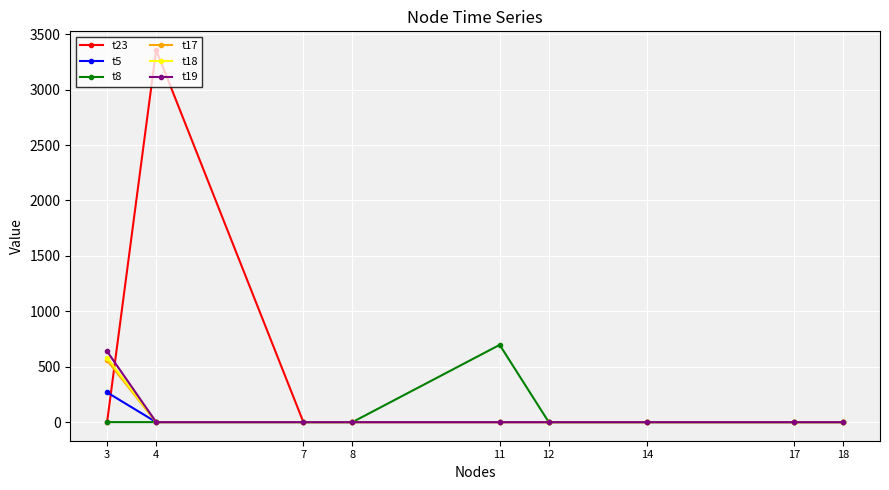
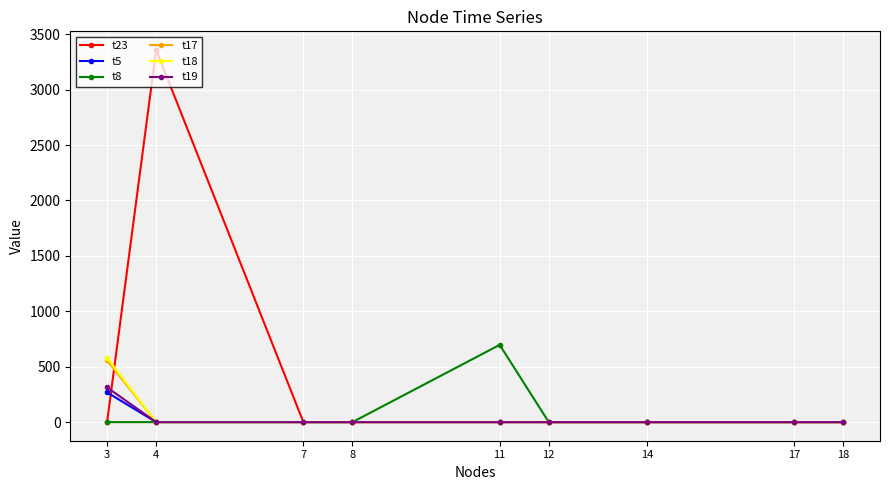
  {
    "t5": {
      "3": 270
    },
    "t8": {
      "11": 700
    },
    "t17": {
      "3": 560
    },
    "t18": {
      "3": 580
    },
    "t19": {
-     "3": 640
+     "3": 310
    }
  }
